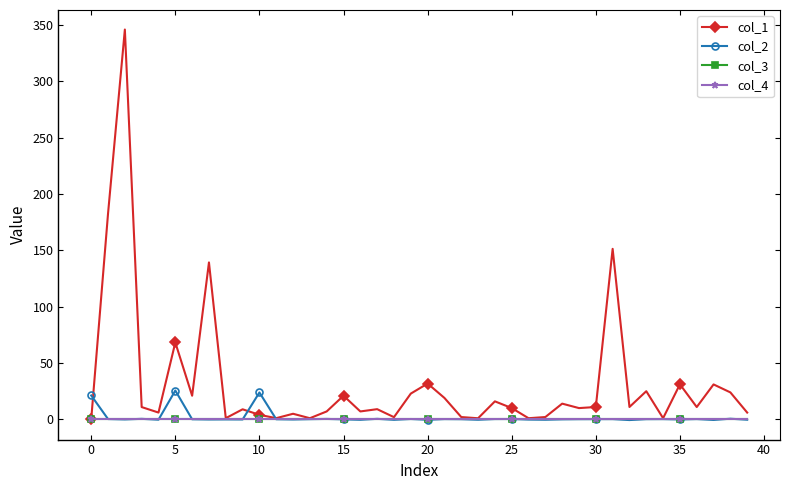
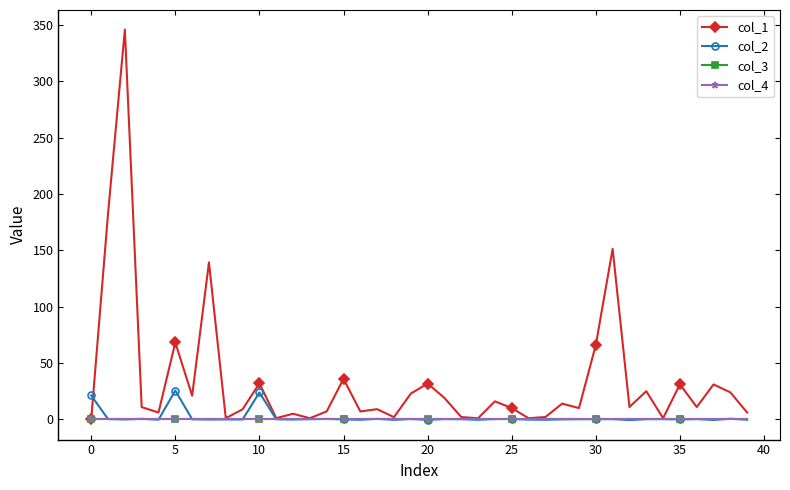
  {
    "col_1": {
      "5": 68,
-     "10": 4,
-     "15": 21,
+     "10": 32,
+     "15": 36,
      "20": 32,
      "25": 10,
-     "30": 11,
+     "30": 66,
      "35": 31
    },
    "col_2": {
      "0": 21,
      "5": 26,
      "10": 24
    },
    "col_4": {
      "5": 0,
      "10": 0
    }
  }
